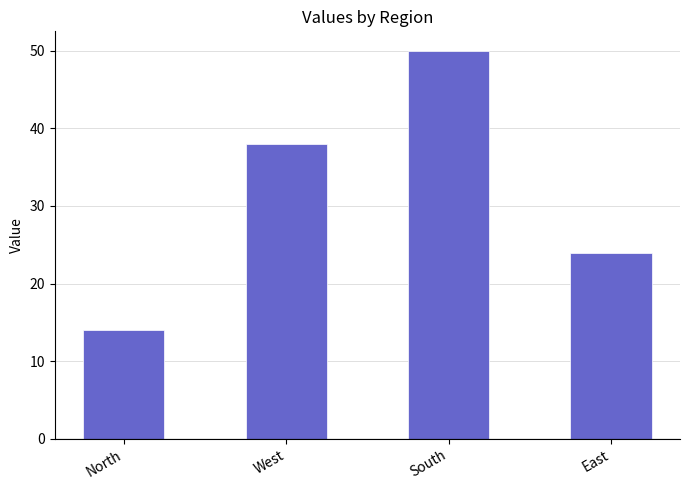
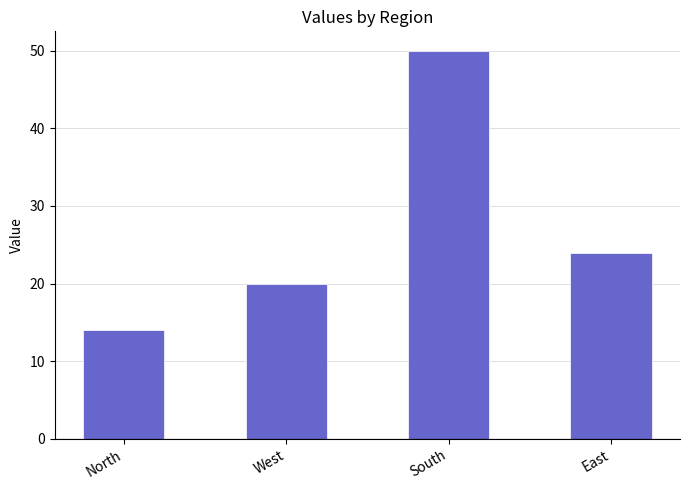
  {
    "North": 14,
-   "West": 38,
+   "West": 20,
    "South": 50,
    "East": 24
  }
